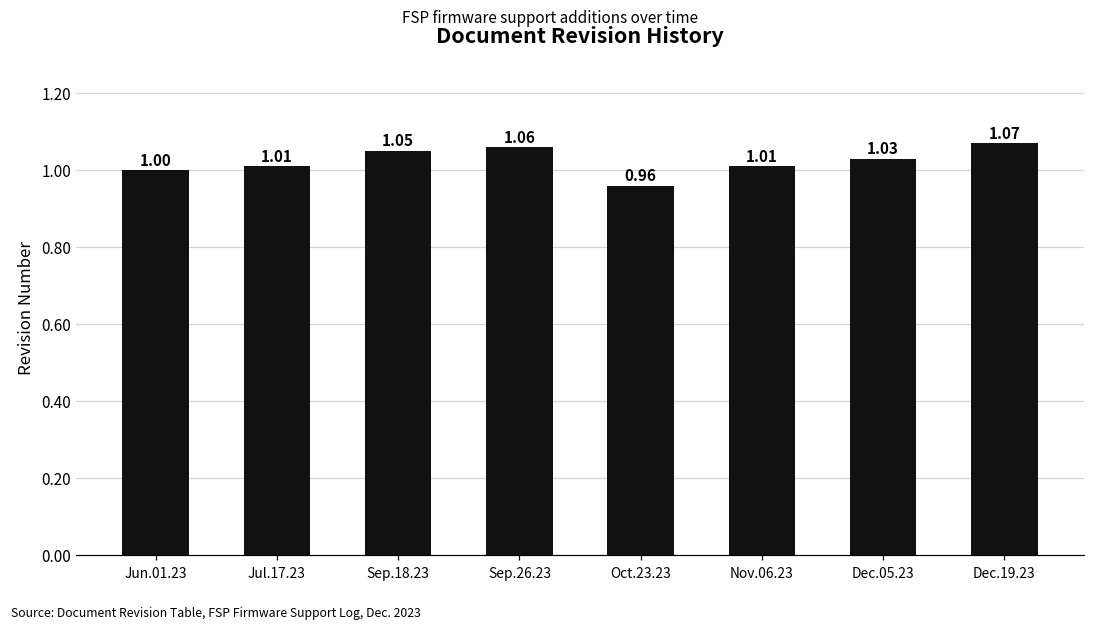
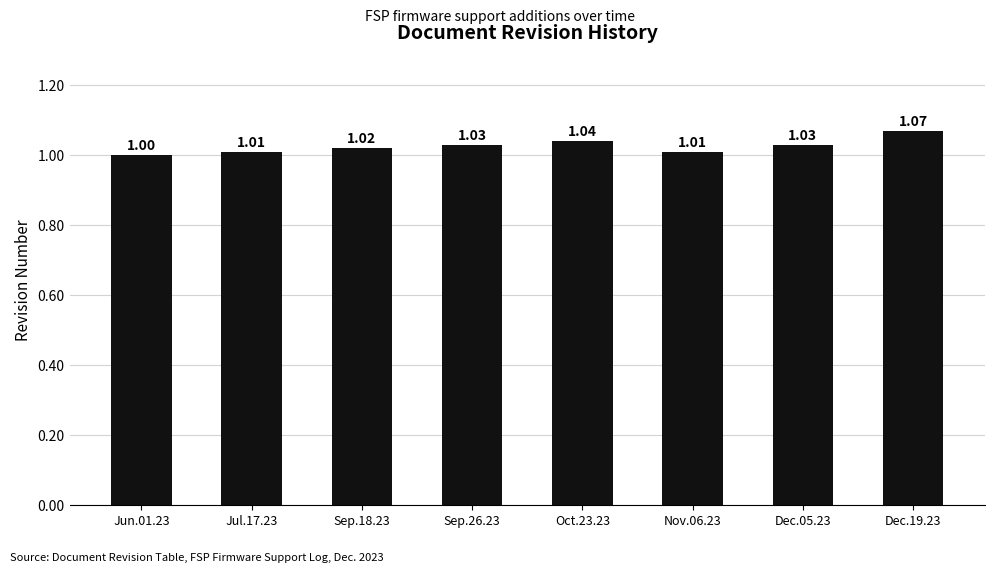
  {
    "Jun.01.23": 1.00,
    "Jul.17.23": 1.01,
-   "Sep.18.23": 1.05,
-   "Sep.26.23": 1.06,
-   "Oct.23.23": 0.96,
+   "Sep.18.23": 1.02,
+   "Sep.26.23": 1.03,
+   "Oct.23.23": 1.04,
    "Nov.06.23": 1.01,
    "Dec.05.23": 1.03,
    "Dec.19.23": 1.07
  }
